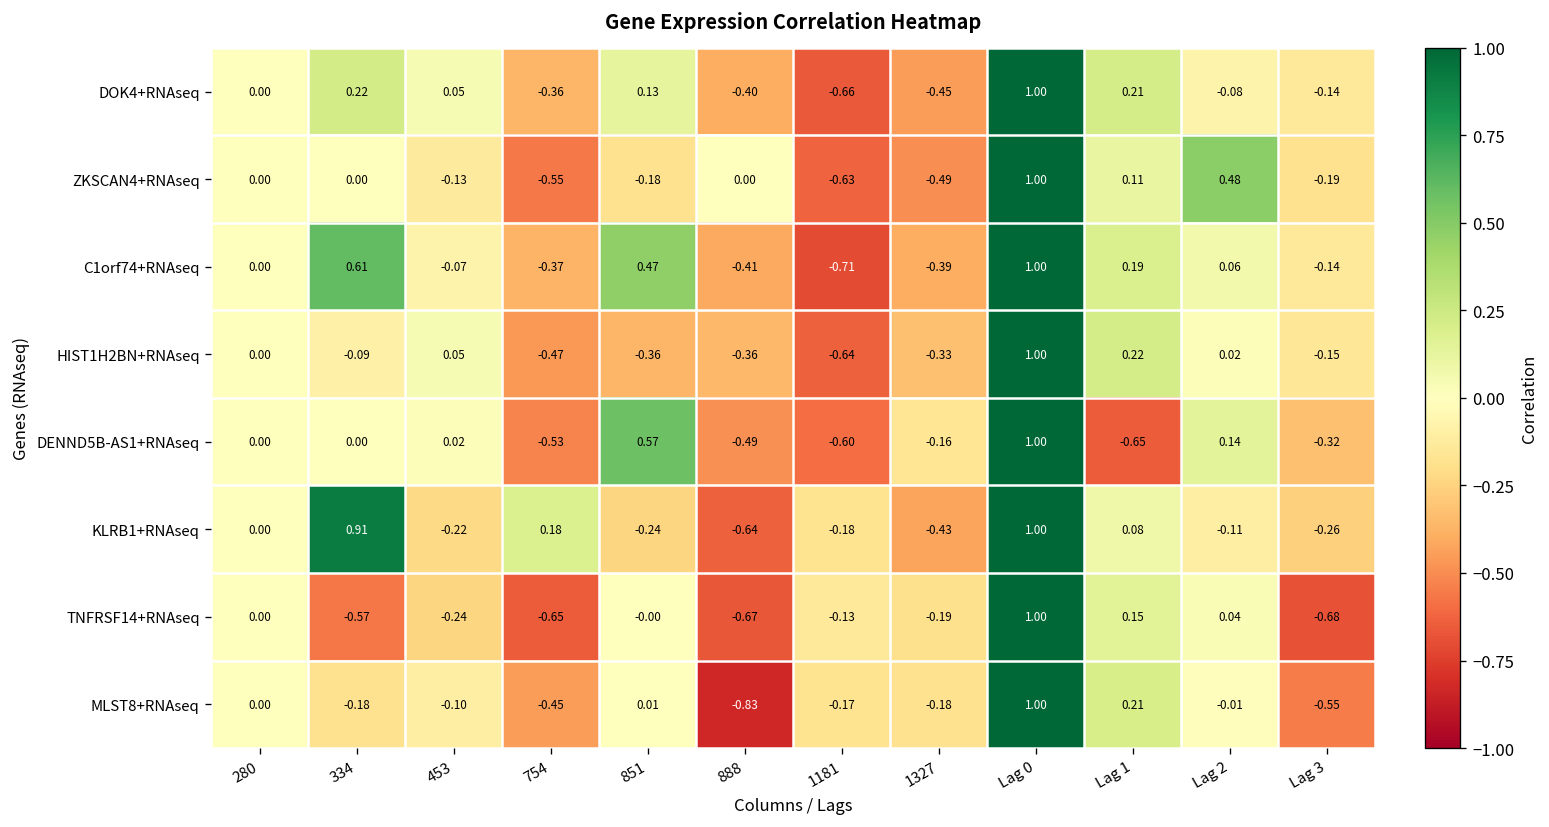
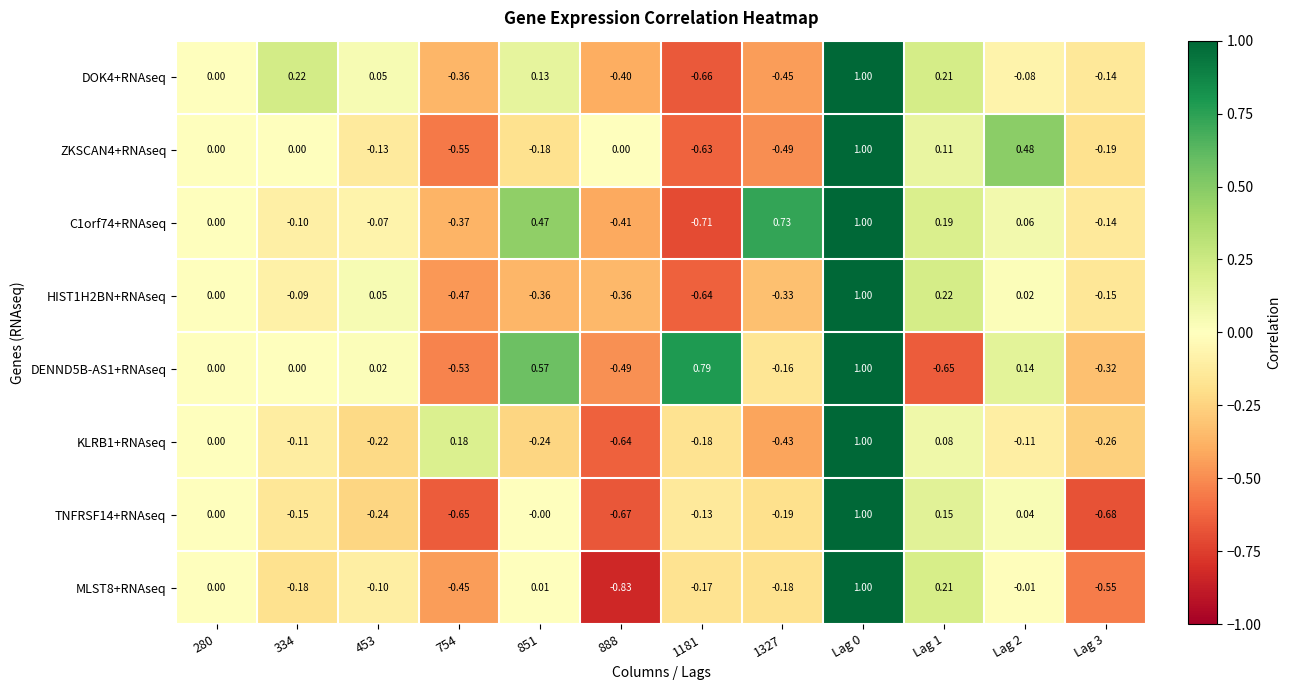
  {
    "DOK4+RNAseq": {
      "280": 0.00,
      "334": 0.22,
      "453": 0.05,
      "754": -0.36,
      "851": 0.13,
      "888": -0.40,
      "1181": -0.66,
      "1327": -0.45,
      "Lag 0": 1.00,
      "Lag 1": 0.21,
      "Lag 2": -0.08,
      "Lag 3": -0.14
    },
    "ZKSCAN4+RNAseq": {
      "280": 0.00,
      "334": 0.00,
      "453": -0.13,
      "754": -0.55,
      "851": -0.18,
      "888": 0.00,
      "1181": -0.63,
      "1327": -0.49,
      "Lag 0": 1.00,
      "Lag 1": 0.11,
      "Lag 2": 0.48,
      "Lag 3": -0.19
    },
    "C1orf74+RNAseq": {
      "280": 0.00,
-     "334": 0.61,
+     "334": -0.10,
      "453": -0.07,
      "754": -0.37,
      "851": 0.47,
      "888": -0.41,
      "1181": -0.71,
-     "1327": -0.39,
+     "1327": 0.73,
      "Lag 0": 1.00,
      "Lag 1": 0.19,
      "Lag 2": 0.06,
      "Lag 3": -0.14
    },
    "HIST1H2BN+RNAseq": {
      "280": 0.00,
      "334": -0.09,
      "453": 0.05,
      "754": -0.47,
      "851": -0.36,
      "888": -0.36,
      "1181": -0.64,
      "1327": -0.33,
      "Lag 0": 1.00,
      "Lag 1": 0.22,
      "Lag 2": 0.02,
      "Lag 3": -0.15
    },
    "DENND5B-AS1+RNAseq": {
      "280": 0.00,
      "334": 0.00,
      "453": 0.02,
      "754": -0.53,
      "851": 0.57,
      "888": -0.49,
-     "1181": -0.60,
+     "1181": 0.79,
      "1327": -0.16,
      "Lag 0": 1.00,
      "Lag 1": -0.65,
      "Lag 2": 0.14,
      "Lag 3": -0.32
    },
    "KLRB1+RNAseq": {
      "280": 0.00,
-     "334": 0.91,
+     "334": -0.11,
      "453": -0.22,
      "754": 0.18,
      "851": -0.24,
      "888": -0.64,
      "1181": -0.18,
      "1327": -0.43,
      "Lag 0": 1.00,
      "Lag 1": 0.08,
      "Lag 2": -0.11,
      "Lag 3": -0.26
    },
    "TNFRSF14+RNAseq": {
      "280": 0.00,
-     "334": -0.57,
+     "334": -0.15,
      "453": -0.24,
      "754": -0.65,
      "851": -0.00,
      "888": -0.67,
      "1181": -0.13,
      "1327": -0.19,
      "Lag 0": 1.00,
      "Lag 1": 0.15,
      "Lag 2": 0.04,
      "Lag 3": -0.68
    },
    "MLST8+RNAseq": {
      "280": 0.00,
      "334": -0.18,
      "453": -0.10,
      "754": -0.45,
      "851": 0.01,
      "888": -0.83,
      "1181": -0.17,
      "1327": -0.18,
      "Lag 0": 1.00,
      "Lag 1": 0.21,
      "Lag 2": -0.01,
      "Lag 3": -0.55
    }
  }
